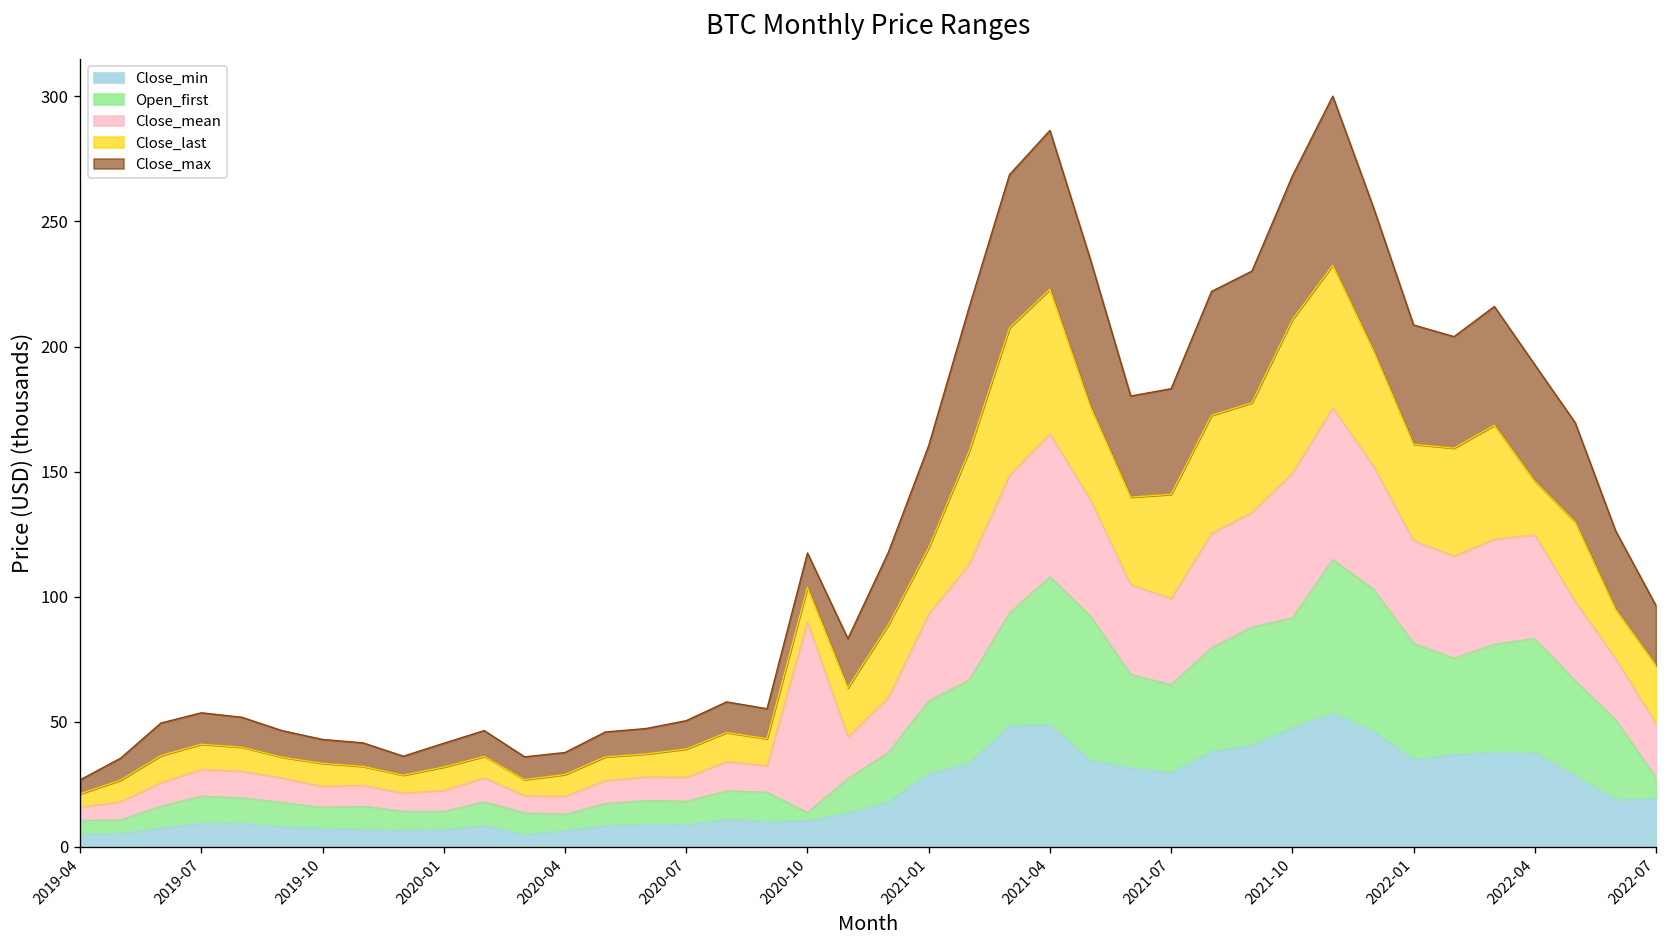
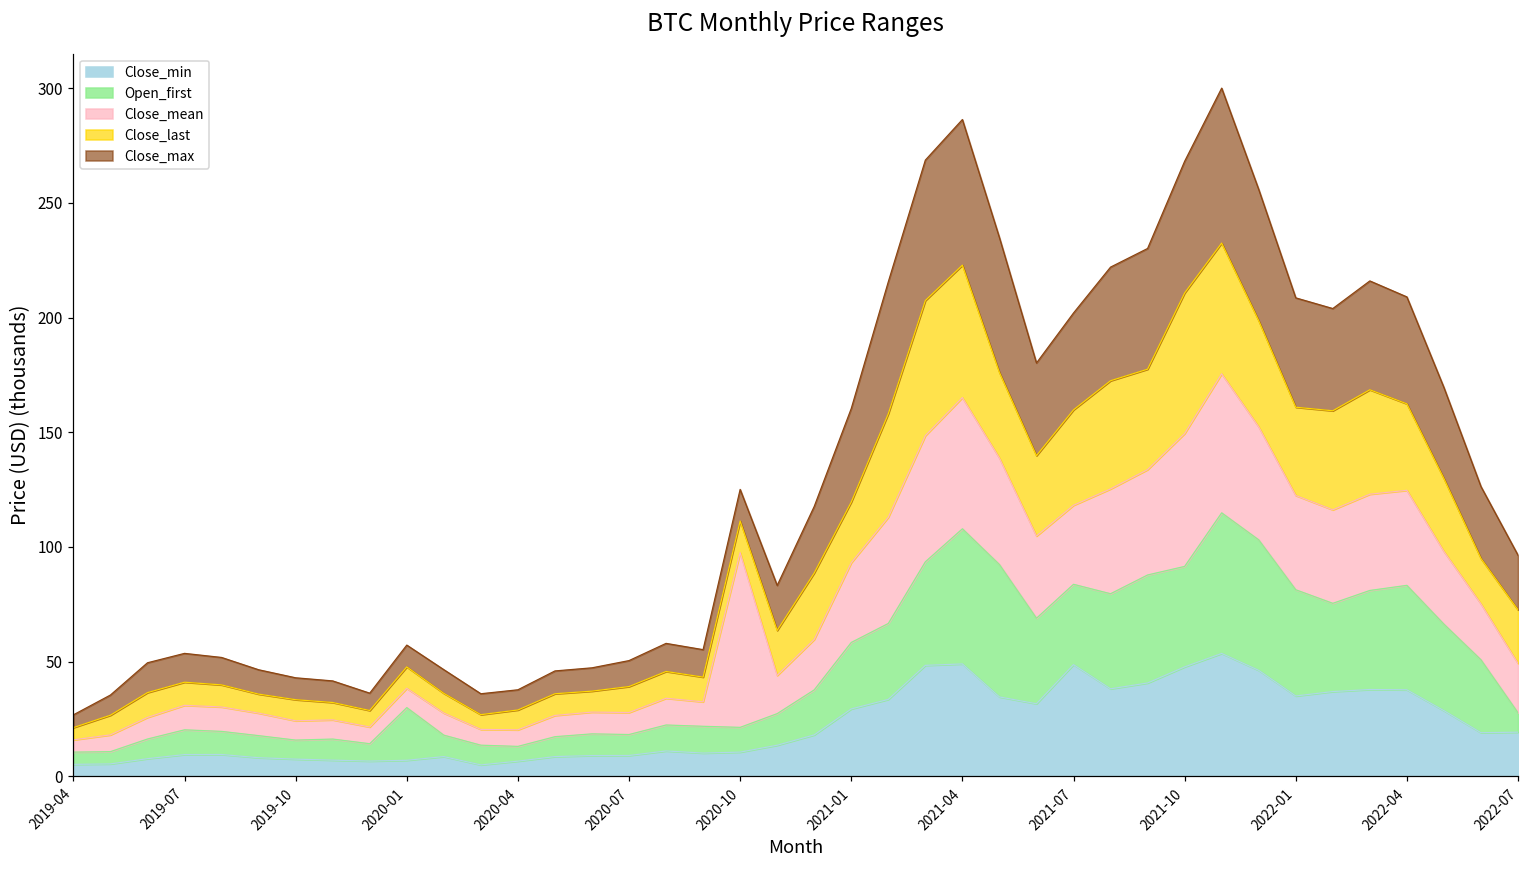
  {
    "Close_min": {
      "2019-04": 5,
      "2019-07": 9,
      "2019-10": 7,
      "2020-01": 7,
      "2020-04": 7,
      "2020-07": 9,
      "2020-10": 11,
      "2021-01": 29,
      "2021-04": 49,
-     "2021-07": 30,
+     "2021-07": 49,
      "2021-10": 48,
      "2022-01": 35,
      "2022-04": 38,
      "2022-07": 19
    },
    "Open_first": {
      "2019-04": 5,
      "2019-07": 11,
      "2019-10": 8,
-     "2020-01": 7,
+     "2020-01": 23,
      "2020-04": 6,
      "2020-07": 9,
-     "2020-10": 3,
+     "2020-10": 11,
      "2021-01": 29,
      "2021-04": 59,
      "2021-07": 35,
      "2021-10": 44,
      "2022-01": 46,
      "2022-04": 46,
      "2022-07": 8
    },
    "Close_mean": {
      "2019-04": 5,
      "2019-07": 11,
      "2019-10": 8,
      "2020-01": 8,
      "2020-04": 7,
      "2020-07": 10,
      "2020-10": 76,
      "2021-01": 35,
      "2021-04": 57,
      "2021-07": 34,
      "2021-10": 58,
      "2022-01": 41,
      "2022-04": 41,
      "2022-07": 22
    },
    "Close_last": {
      "2019-04": 5,
      "2019-07": 10,
      "2019-10": 9,
      "2020-01": 9,
      "2020-04": 9,
      "2020-07": 11,
      "2020-10": 14,
      "2021-01": 26,
      "2021-04": 58,
      "2021-07": 42,
      "2021-10": 61,
      "2022-01": 38,
-     "2022-04": 21,
+     "2022-04": 38,
      "2022-07": 23
    },
    "Close_max": {
      "2019-04": 6,
      "2019-07": 13,
      "2019-10": 10,
      "2020-01": 10,
      "2020-04": 9,
      "2020-07": 11,
      "2020-10": 14,
      "2021-01": 41,
      "2021-04": 64,
      "2021-07": 42,
      "2021-10": 57,
      "2022-01": 48,
      "2022-04": 47,
      "2022-07": 24
    }
  }
